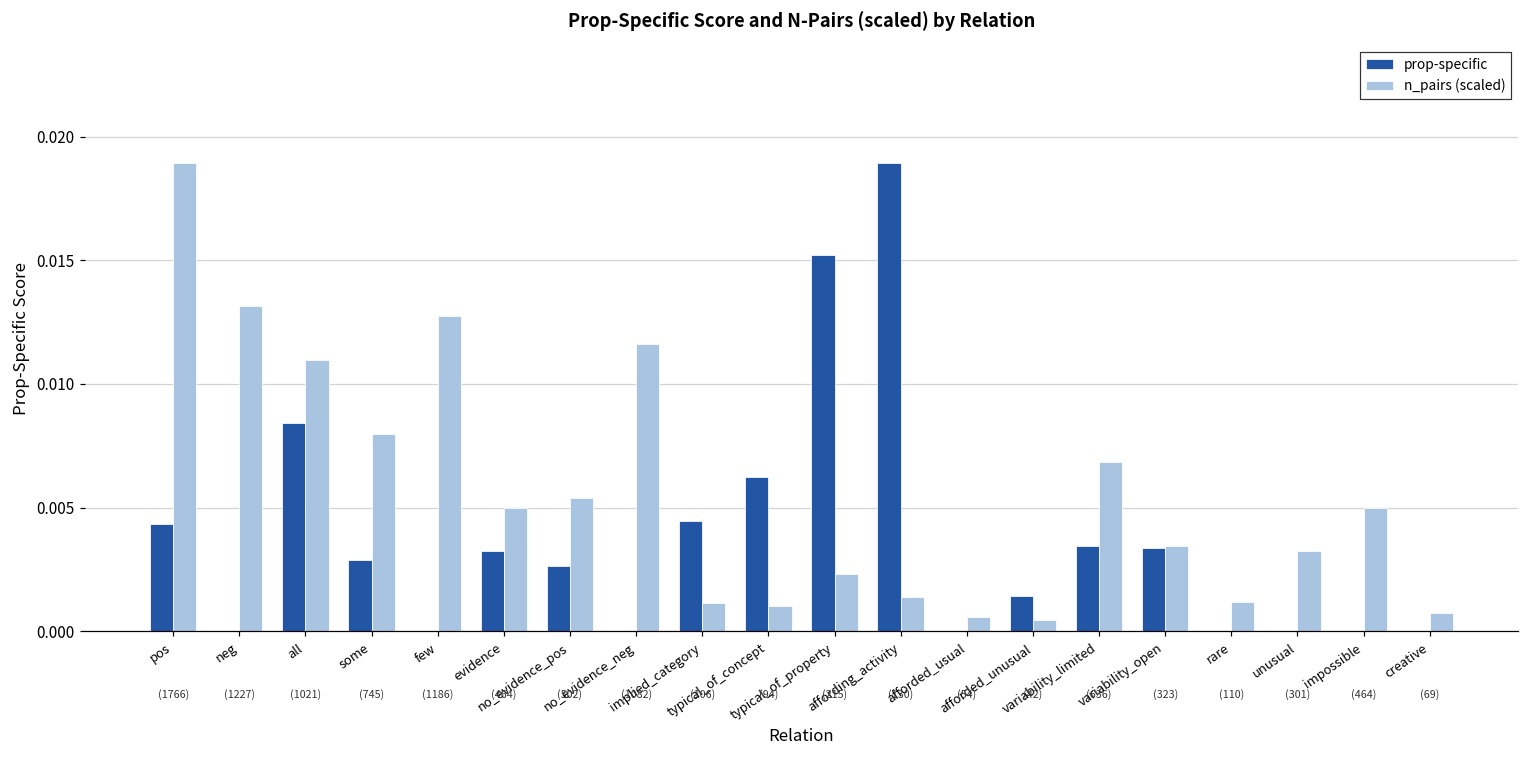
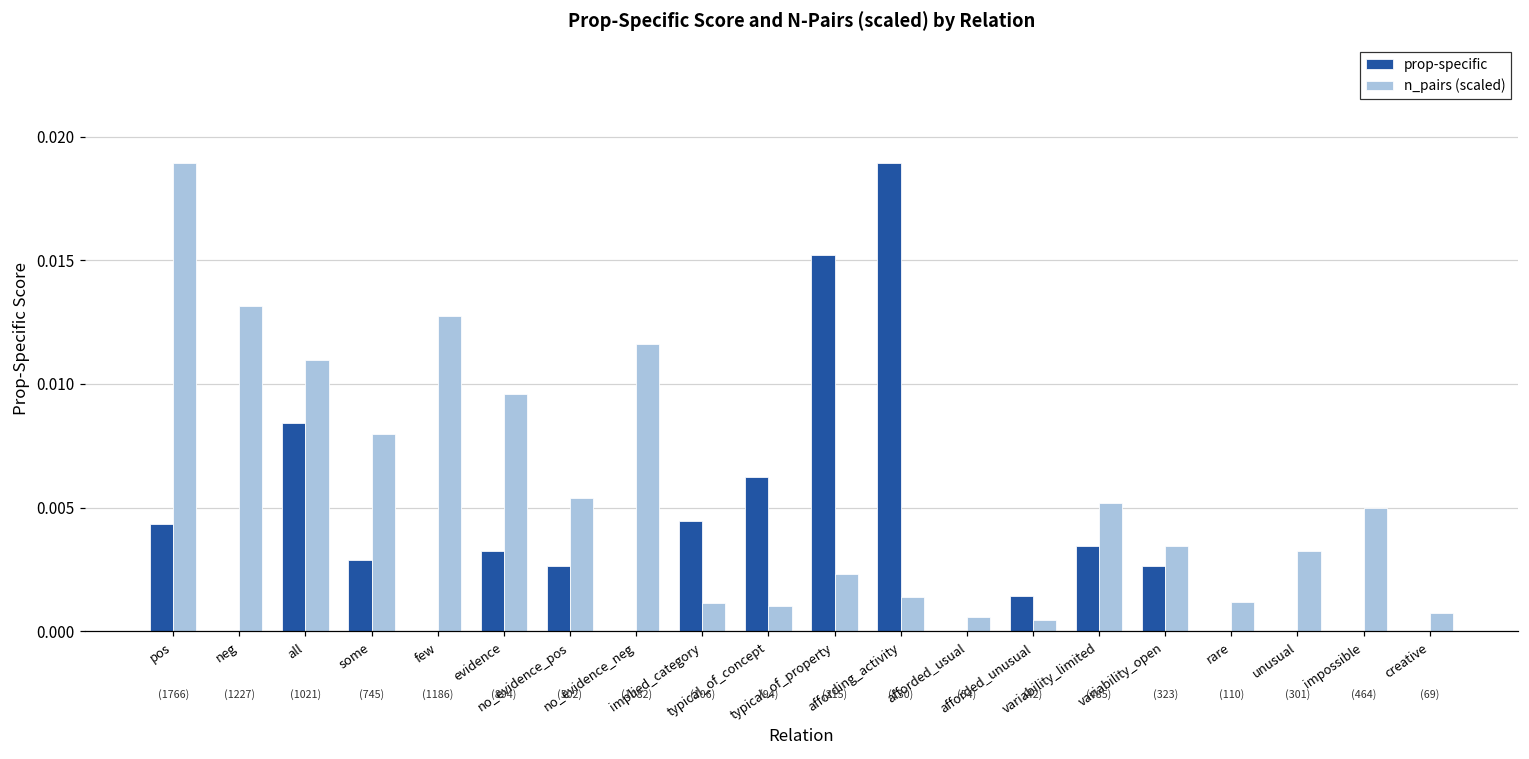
  {
    "prop-specific": {
      "pos": "0.0043",
      "neg": "0.0000",
      "all": "0.0084",
      "some": "0.0029",
      "few": "0.0000",
      "evidence": "0.0032",
      "no_evidence_pos": "0.0026",
      "no_evidence_neg": "0.0000",
      "implied_category": "0.0045",
      "typical_of_concept": "0.0062",
      "typical_of_property": "0.0152",
      "affording_activity": "0.0190",
      "afforded_usual": "0.0000",
      "afforded_unusual": "0.0014",
      "variability_limited": "0.0035",
-     "variability_open": "0.0034",
+     "variability_open": "0.0026",
      "rare": "0.0000",
      "unusual": "0.0000",
      "impossible": "0.0000",
      "creative": "0.0000"
    },
    "n_pairs (scaled)": {
-     "evidence": "(464)",
-     "variability_limited": "(636)"
+     "evidence": "(894)",
+     "variability_limited": "(485)"
    }
  }
